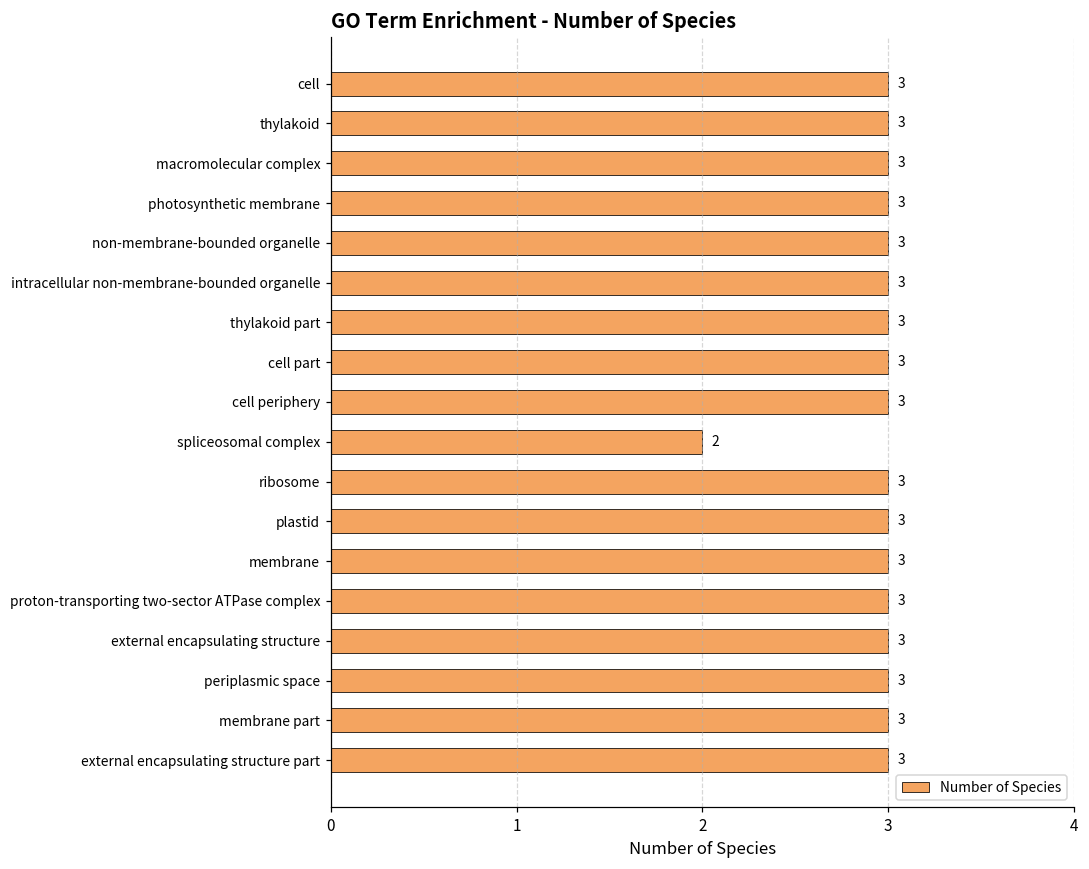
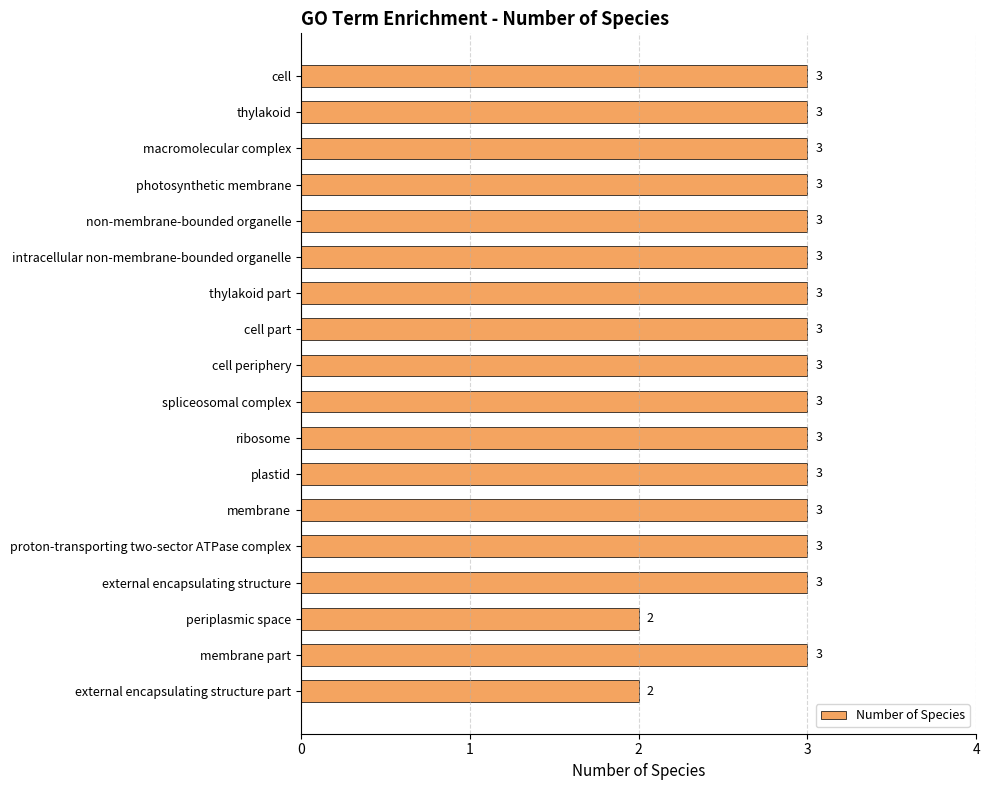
  {
    "cell": 3,
    "thylakoid": 3,
    "macromolecular complex": 3,
    "photosynthetic membrane": 3,
    "non-membrane-bounded organelle": 3,
    "intracellular non-membrane-bounded organelle": 3,
    "thylakoid part": 3,
    "cell part": 3,
    "cell periphery": 3,
-   "spliceosomal complex": 2,
+   "spliceosomal complex": 3,
    "ribosome": 3,
    "plastid": 3,
    "membrane": 3,
    "proton-transporting two-sector ATPase complex": 3,
    "external encapsulating structure": 3,
-   "periplasmic space": 3,
+   "periplasmic space": 2,
    "membrane part": 3,
-   "external encapsulating structure part": 3
+   "external encapsulating structure part": 2
  }
